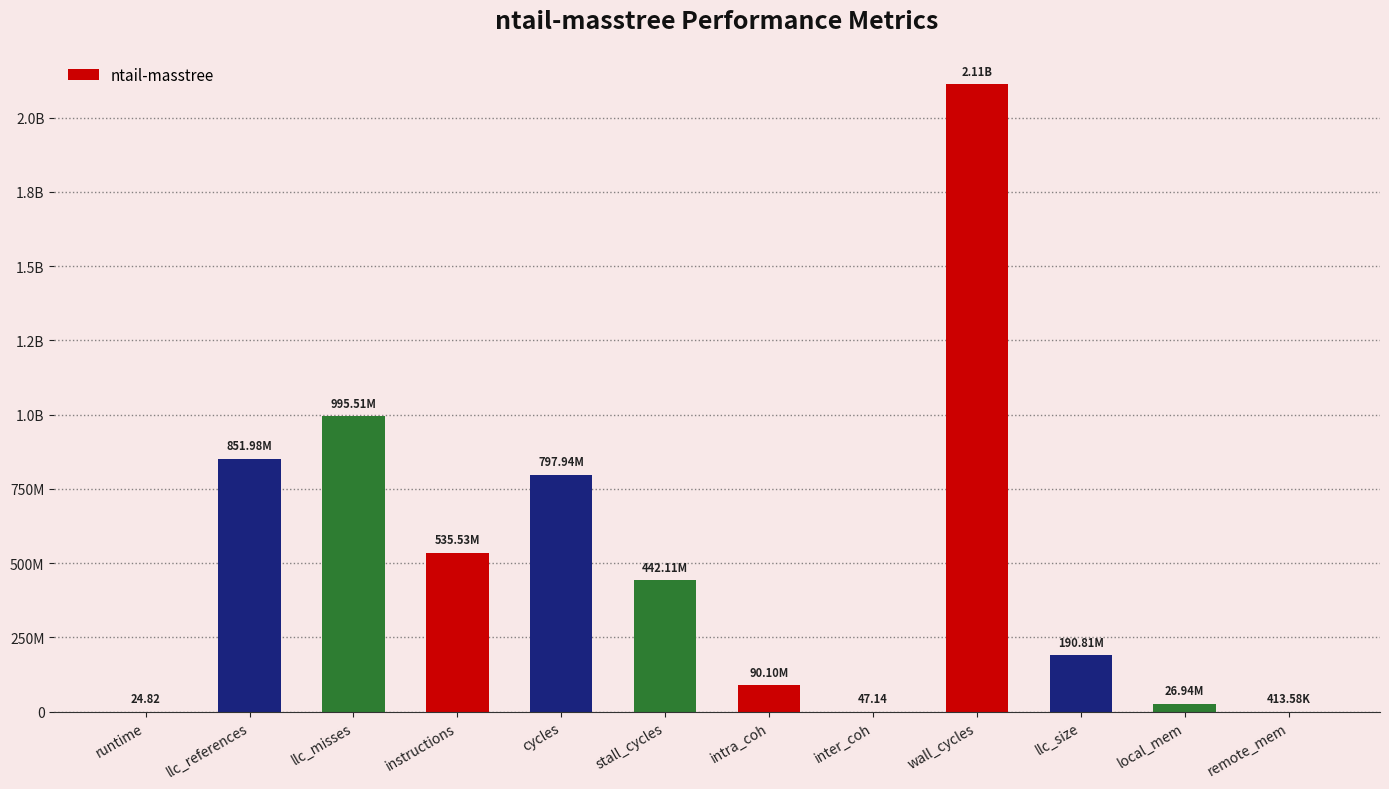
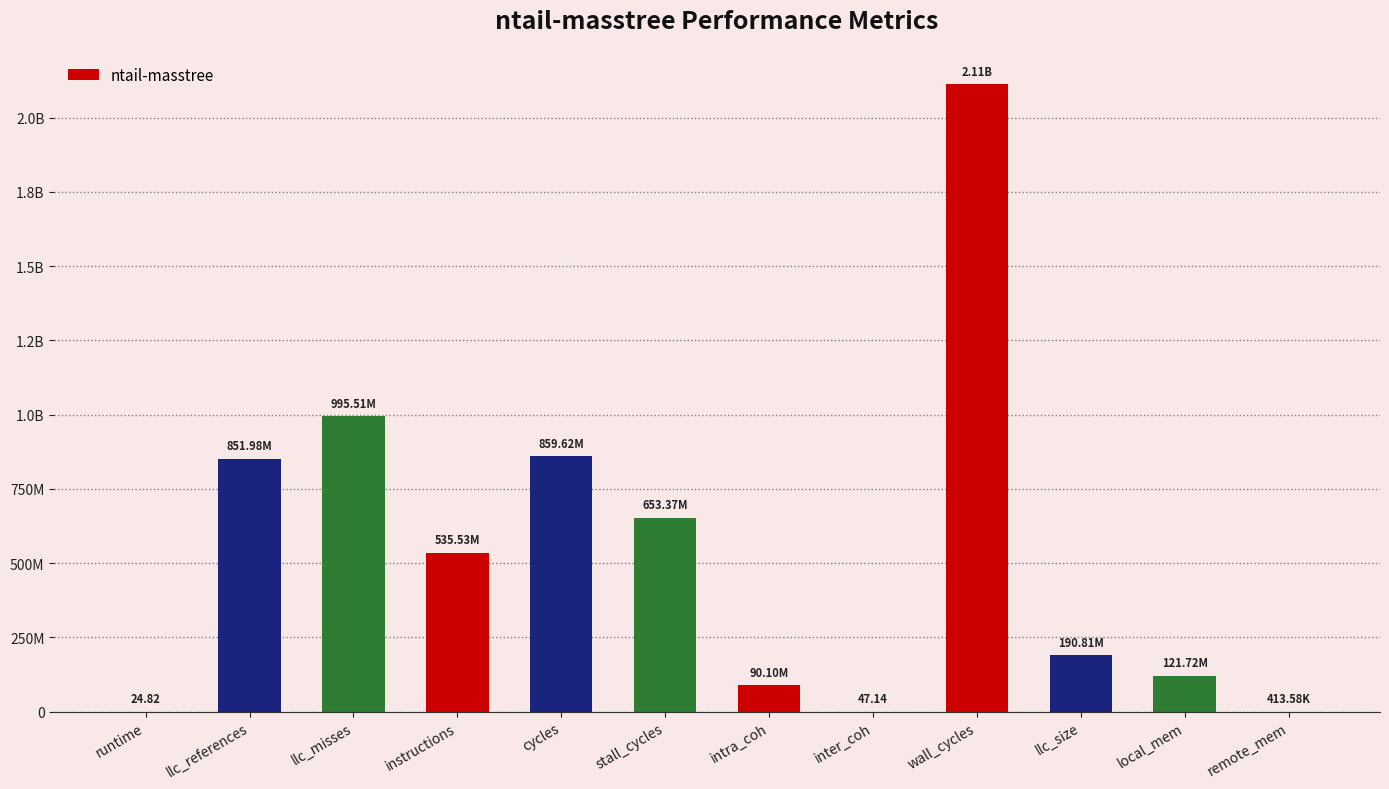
  {
    "runtime": "24.82",
    "llc_references": "851.98M",
    "llc_misses": "995.51M",
    "instructions": "535.53M",
-   "cycles": "797.94M",
-   "stall_cycles": "442.11M",
+   "cycles": "859.62M",
+   "stall_cycles": "653.37M",
    "intra_coh": "90.10M",
    "inter_coh": "47.14",
    "wall_cycles": "2.11B",
    "llc_size": "190.81M",
-   "local_mem": "26.94M",
+   "local_mem": "121.72M",
    "remote_mem": "413.58K"
  }
